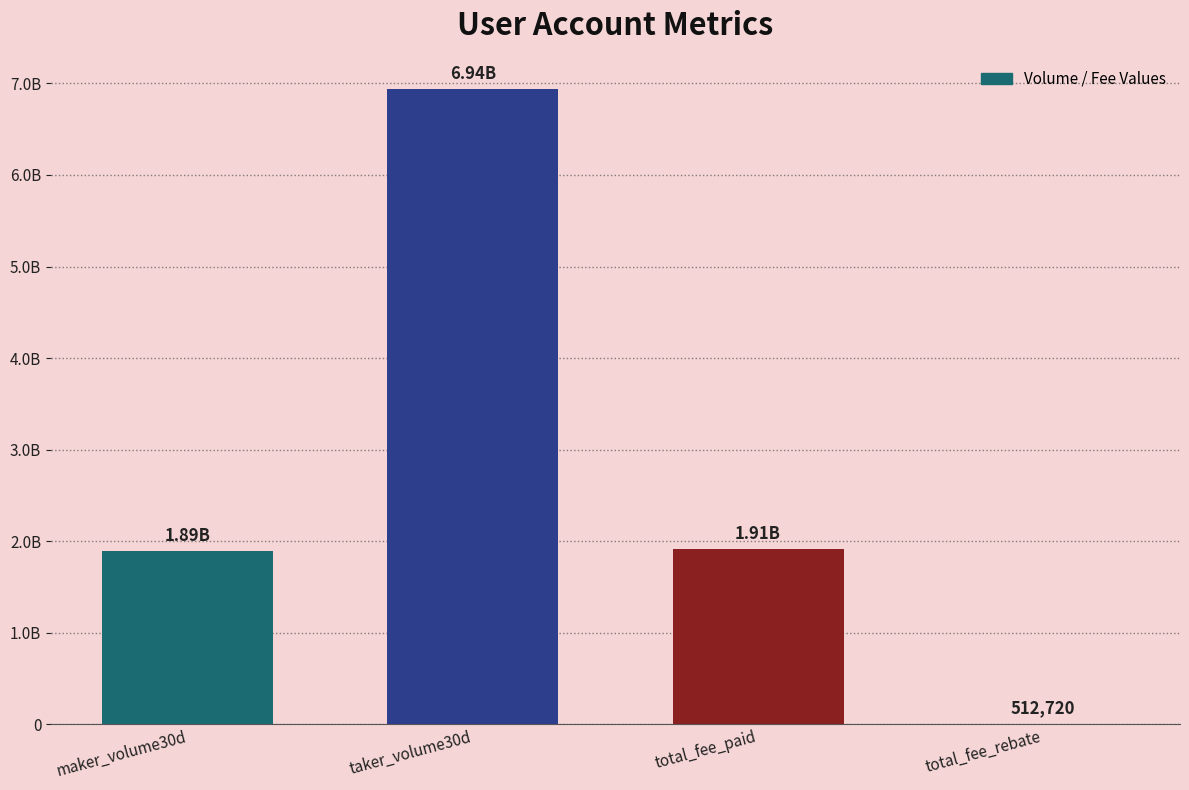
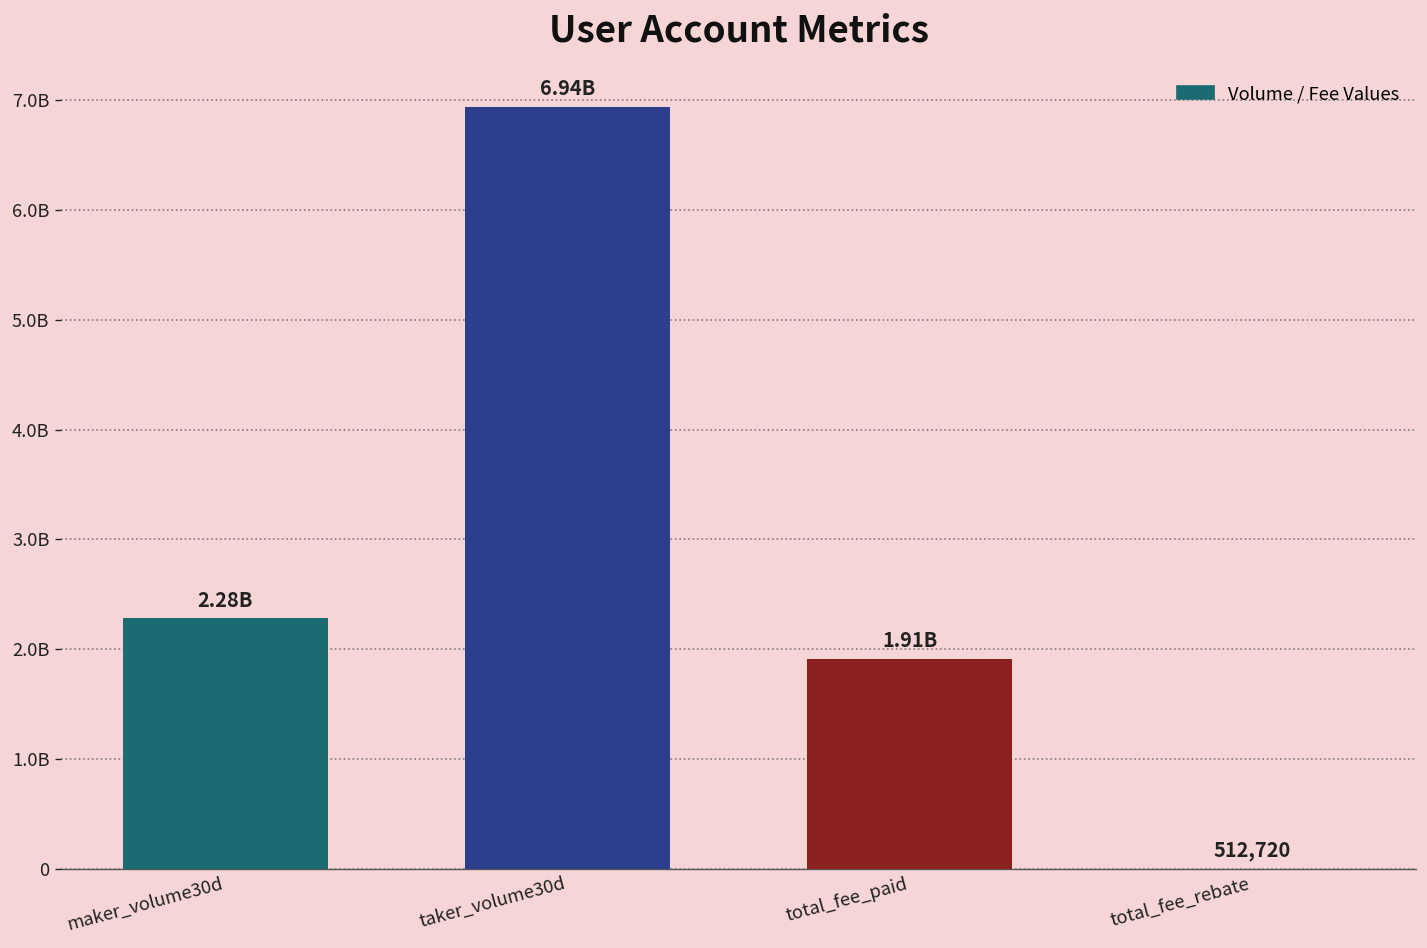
  {
-   "maker_volume30d": "1.89B",
+   "maker_volume30d": "2.28B",
    "taker_volume30d": "6.94B",
    "total_fee_paid": "1.91B",
    "total_fee_rebate": "512,720"
  }
